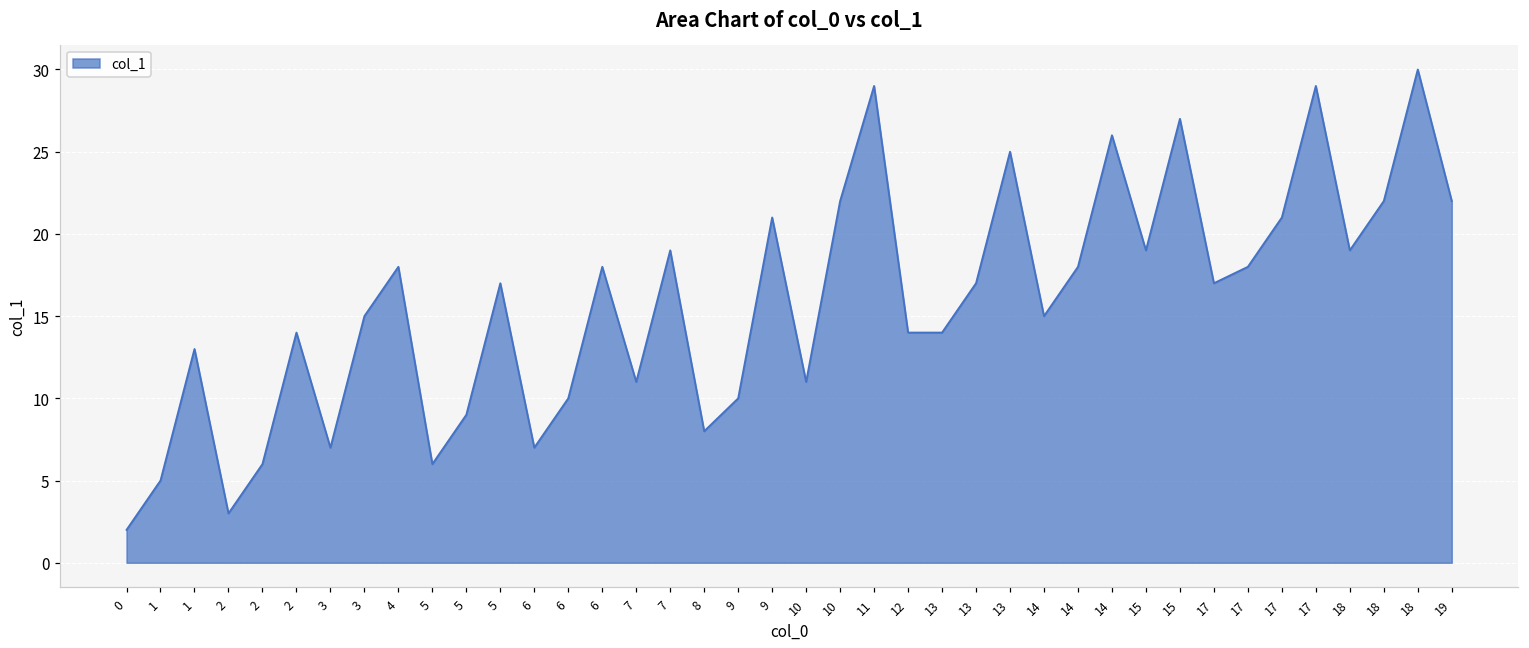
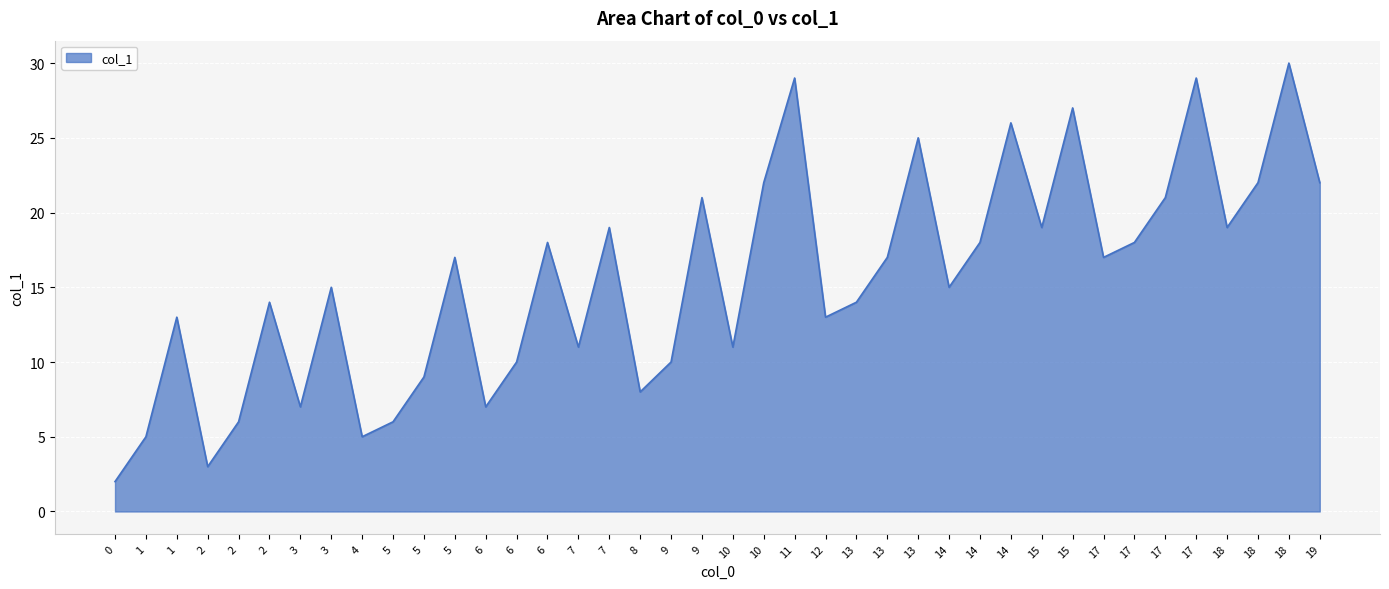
  {
    "0": 2,
-   "4": 18,
+   "4": 5,
    "8": 8,
    "11": 29,
-   "12": 14,
+   "12": 13,
    "19": 22
  }
